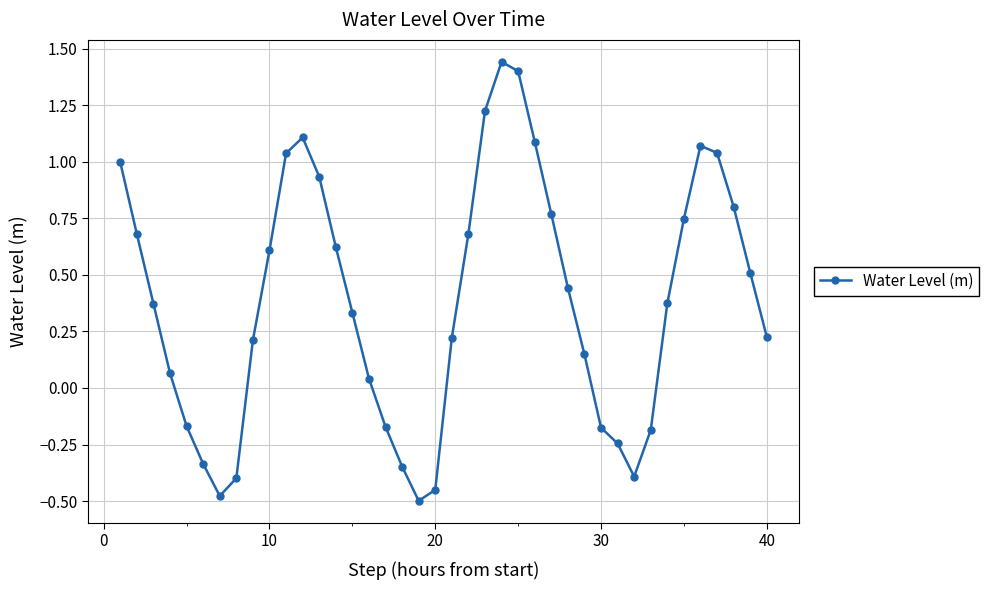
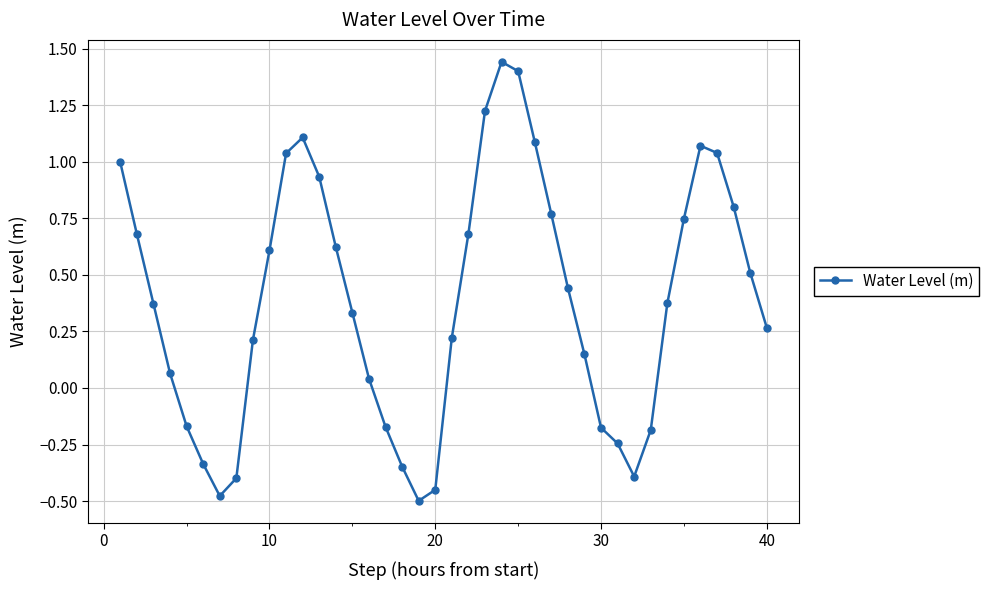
  {
    "10": 0.61,
    "20": -0.45,
    "30": -0.18,
-   "40": 0.23
+   "40": 0.27
  }
